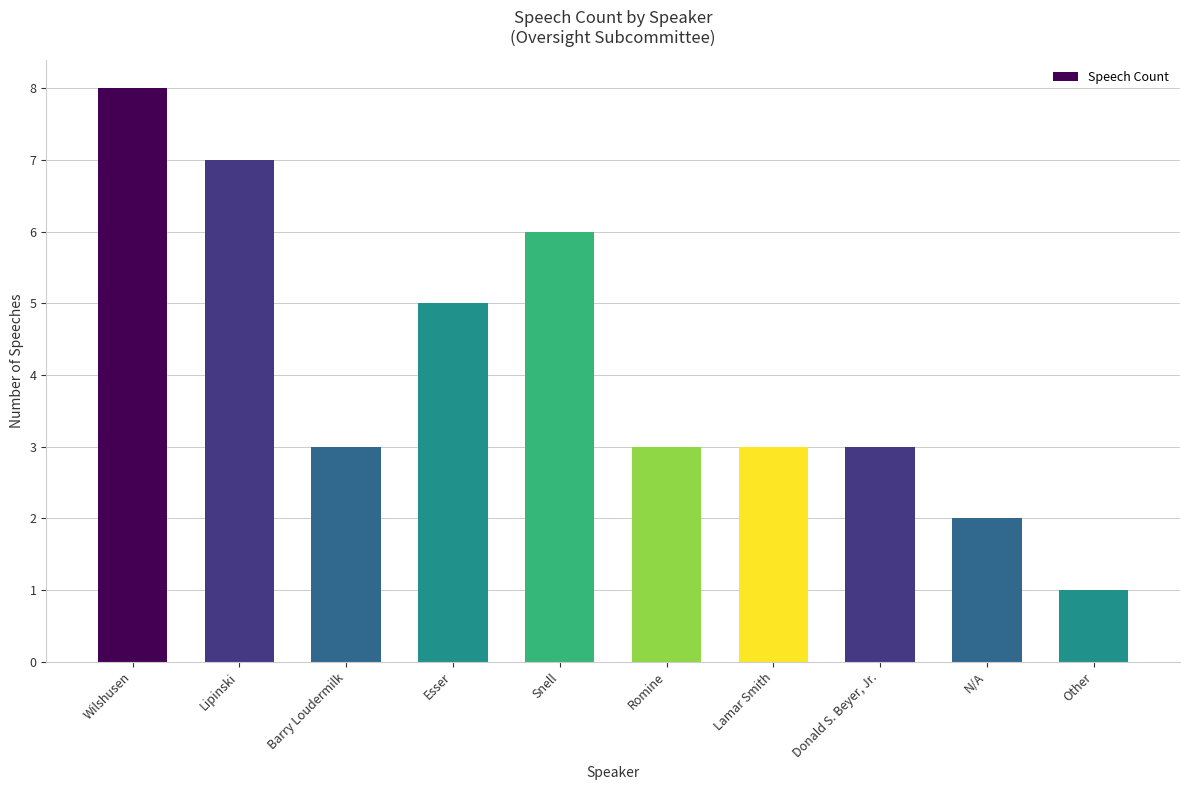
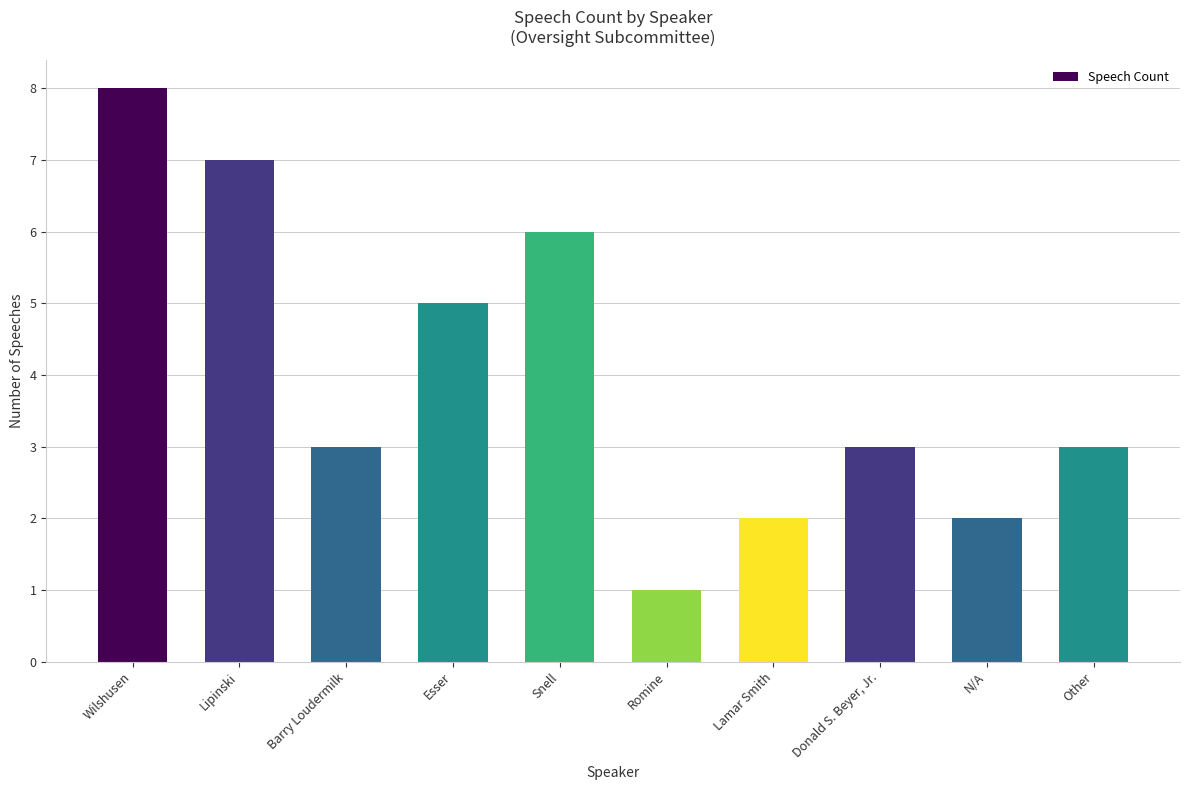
  {
    "Wilshusen": 8,
    "Lipinski": 7,
    "Barry Loudermilk": 3,
    "Esser": 5,
    "Snell": 6,
-   "Romine": 3,
-   "Lamar Smith": 3,
+   "Romine": 1,
+   "Lamar Smith": 2,
    "Donald S. Beyer, Jr.": 3,
    "N/A": 2,
-   "Other": 1
+   "Other": 3
  }
